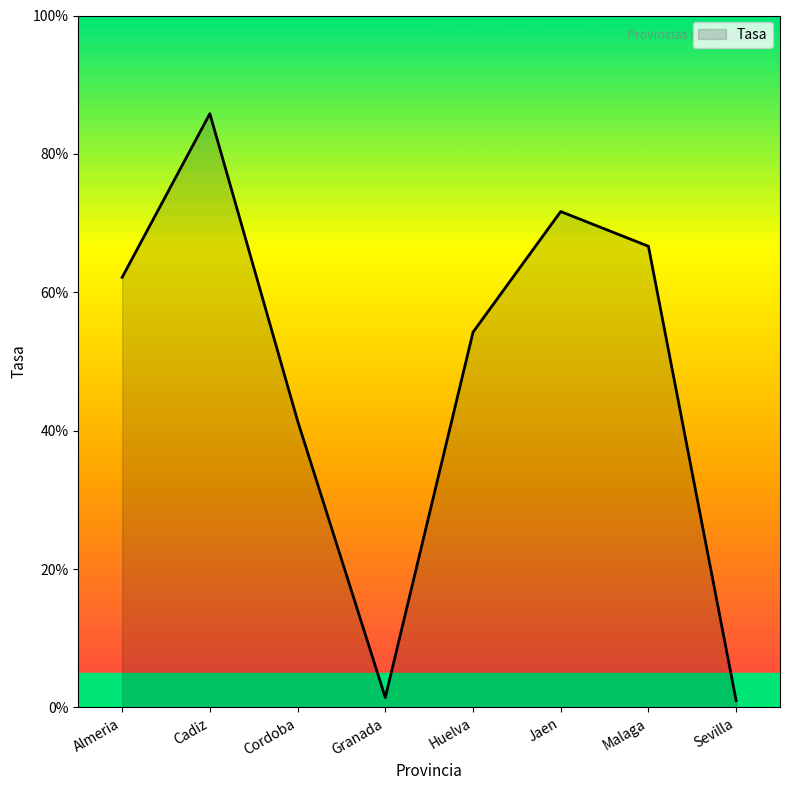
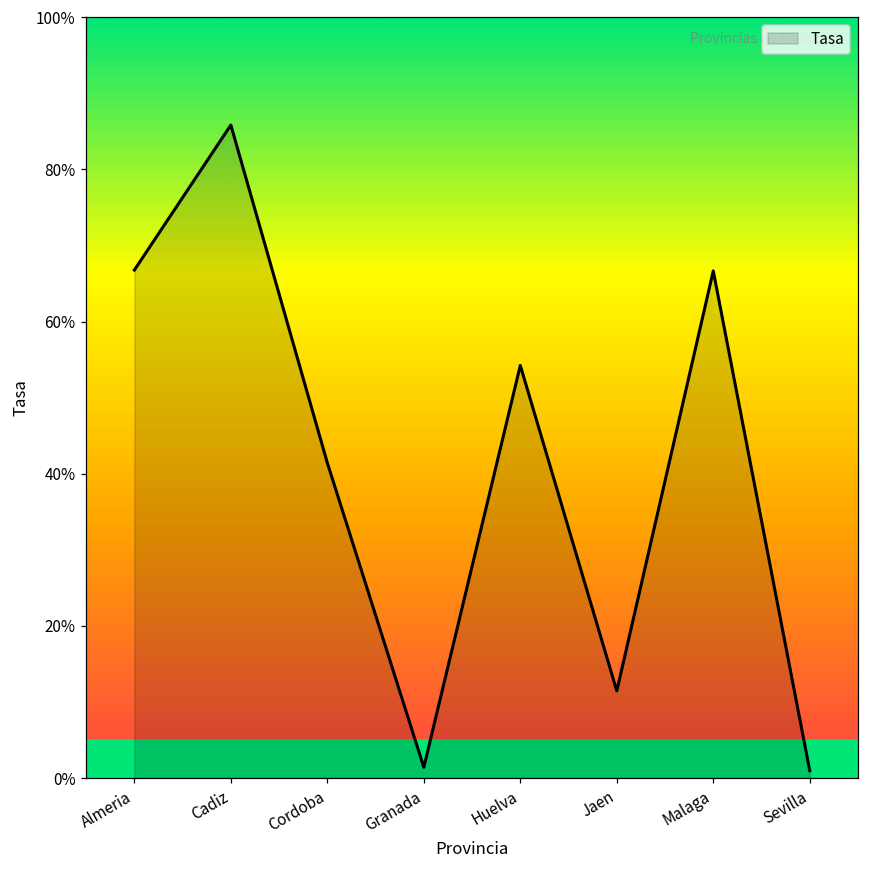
  {
-   "Almeria": "62%",
+   "Almeria": "67%",
    "Cadiz": "86%",
    "Cordoba": "41%",
    "Huelva": "54%",
-   "Jaen": "72%",
+   "Jaen": "11%",
    "Malaga": "67%"
  }
